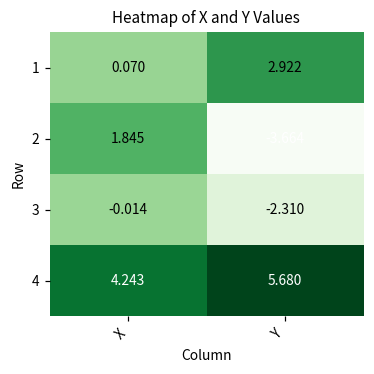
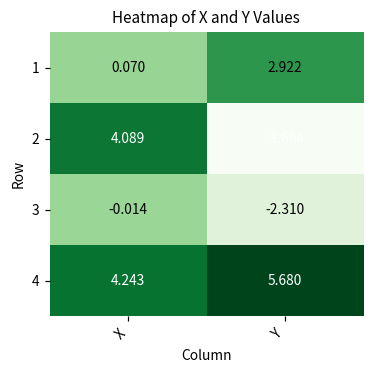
  {
    "1": {
      "X": 0.070,
      "Y": 2.922
    },
    "2": {
-     "X": 1.845
+     "X": 4.089
    },
    "3": {
      "X": -0.014,
      "Y": -2.310
    },
    "4": {
      "X": 4.243,
      "Y": 5.680
    }
  }
